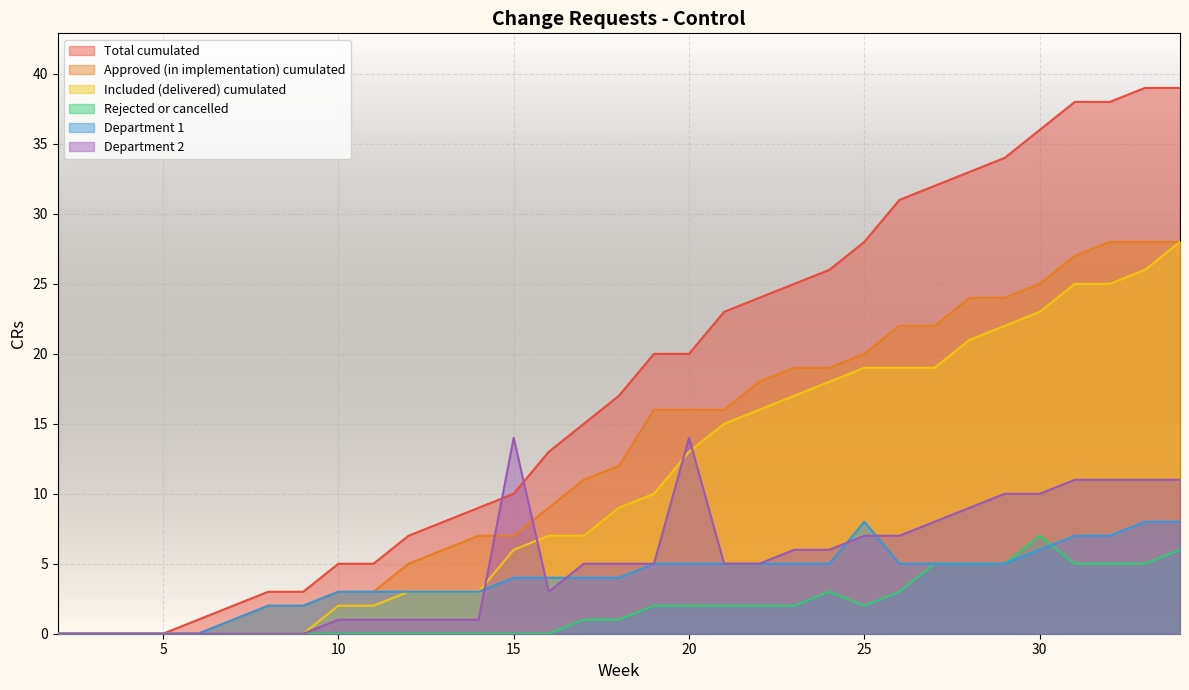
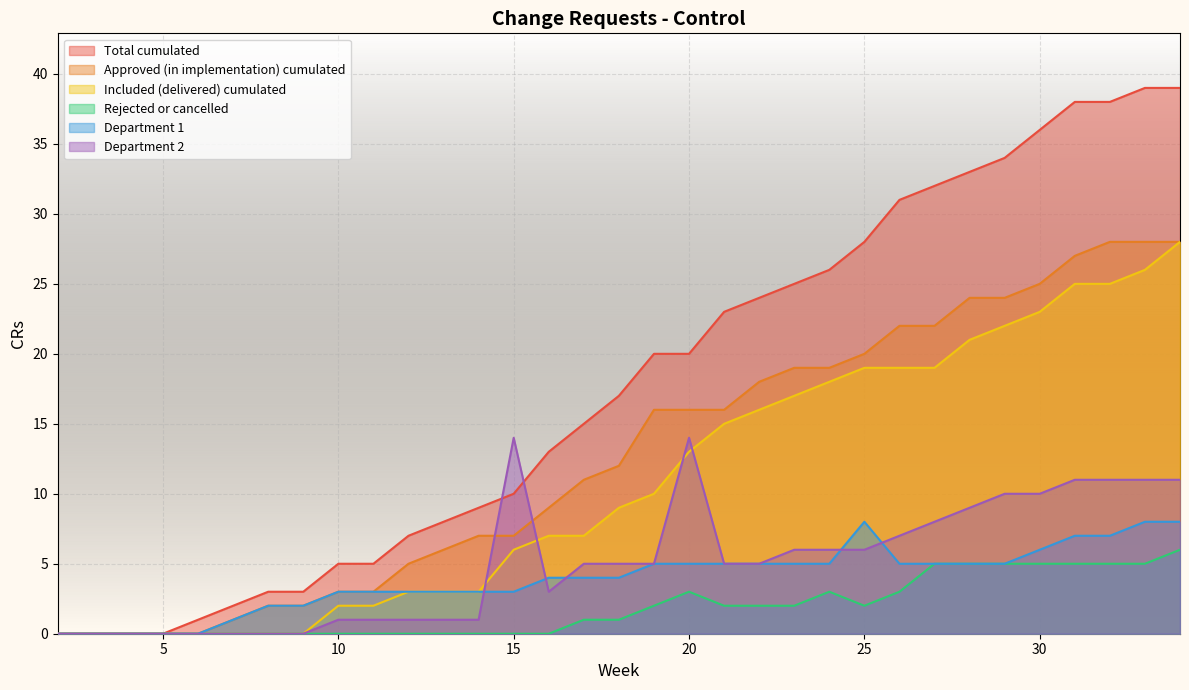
  {
    "Rejected or cancelled": {
      "10": 0,
      "15": 0,
-     "20": 2,
+     "20": 3,
      "25": 2,
-     "30": 7
+     "30": 5
    },
    "Department 1": {
-     "15": 4,
+     "15": 3,
      "20": 5,
      "25": 8,
      "30": 6
    },
    "Department 2": {
      "10": 1,
      "15": 14,
      "20": 14,
-     "25": 7,
+     "25": 6,
      "30": 10
    }
  }
